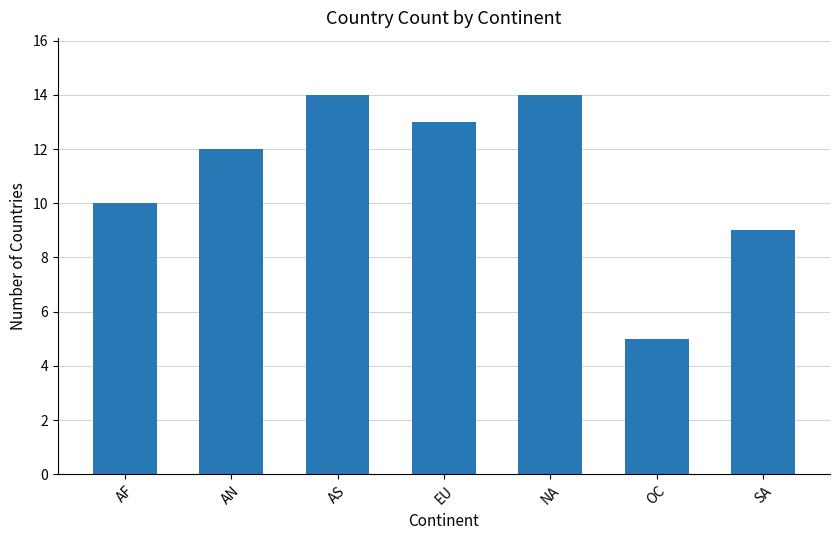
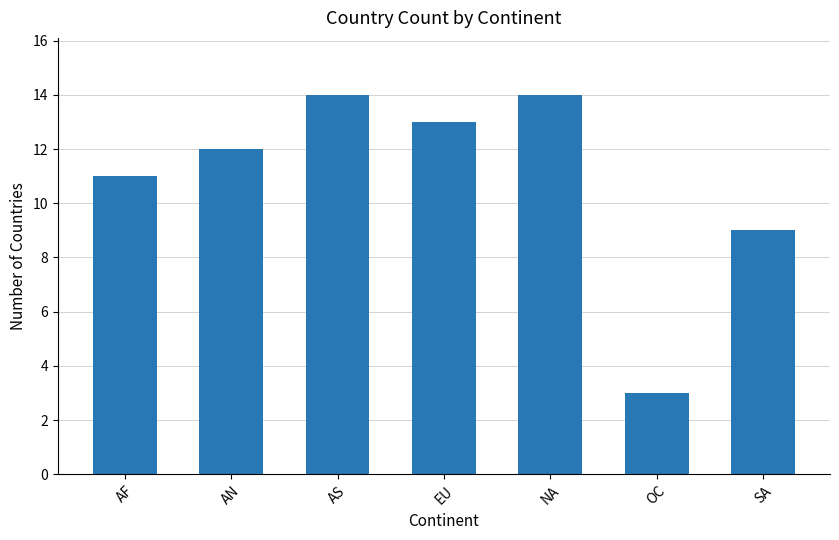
  {
-   "AF": 10,
+   "AF": 11,
    "AN": 12,
    "AS": 14,
    "EU": 13,
    "NA": 14,
-   "OC": 5,
+   "OC": 3,
    "SA": 9
  }
